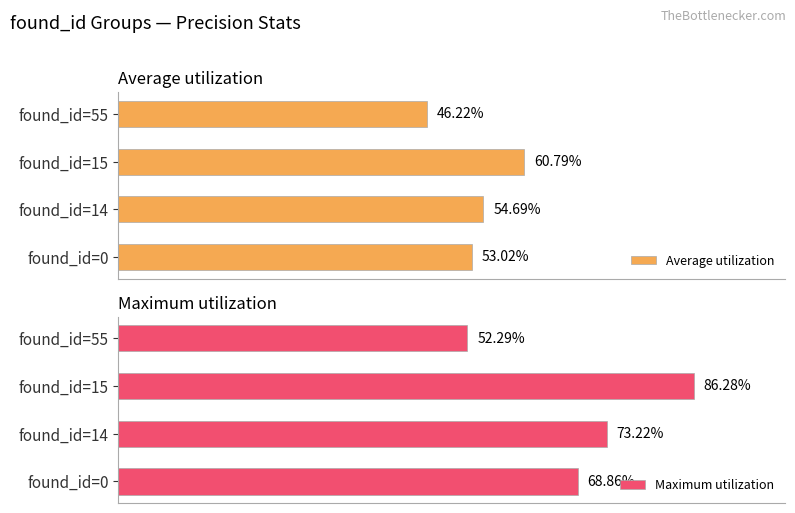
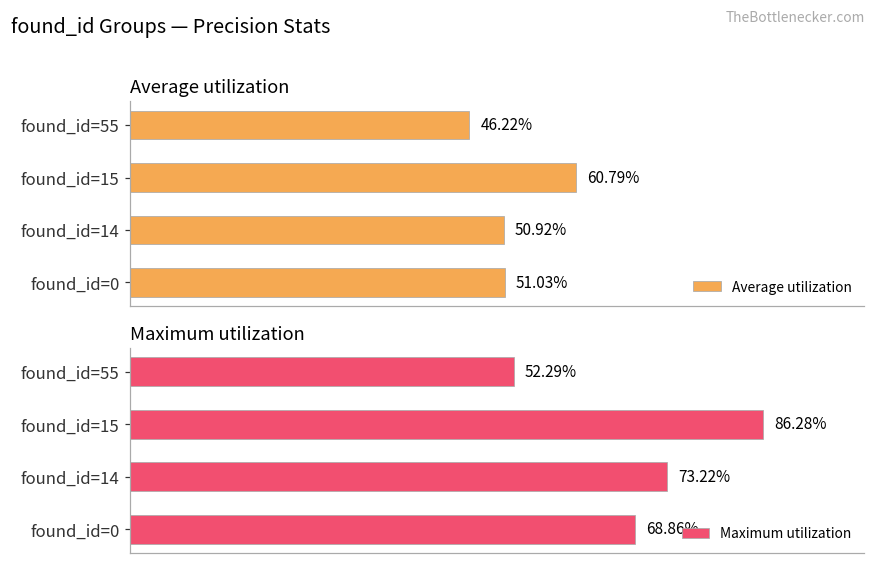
  {
    "Average utilization": {
      "found_id=55": "46.22%",
      "found_id=15": "60.79%",
-     "found_id=14": "54.69%",
-     "found_id=0": "53.02%"
+     "found_id=14": "50.92%",
+     "found_id=0": "51.03%"
    },
    "Maximum utilization": {
      "found_id=55": "52.29%",
      "found_id=15": "86.28%",
      "found_id=14": "73.22%",
      "found_id=0": "68.86%"
    }
  }
